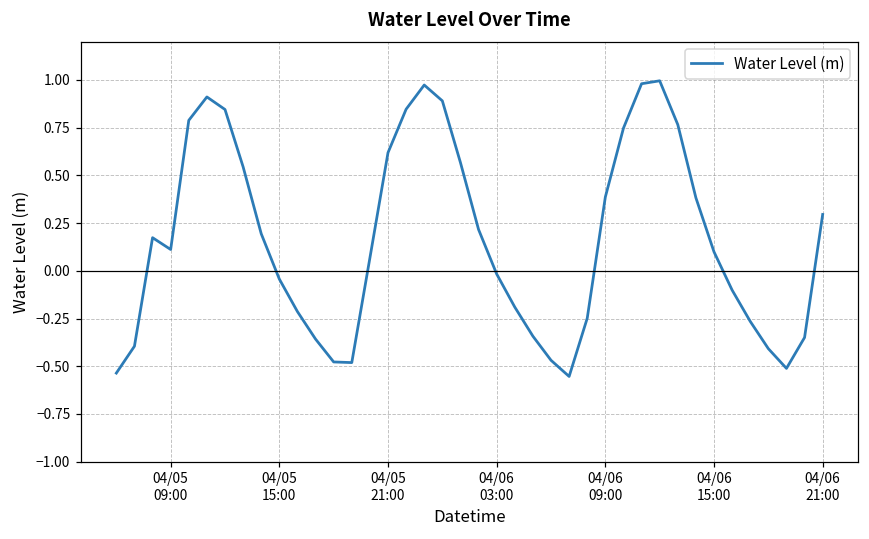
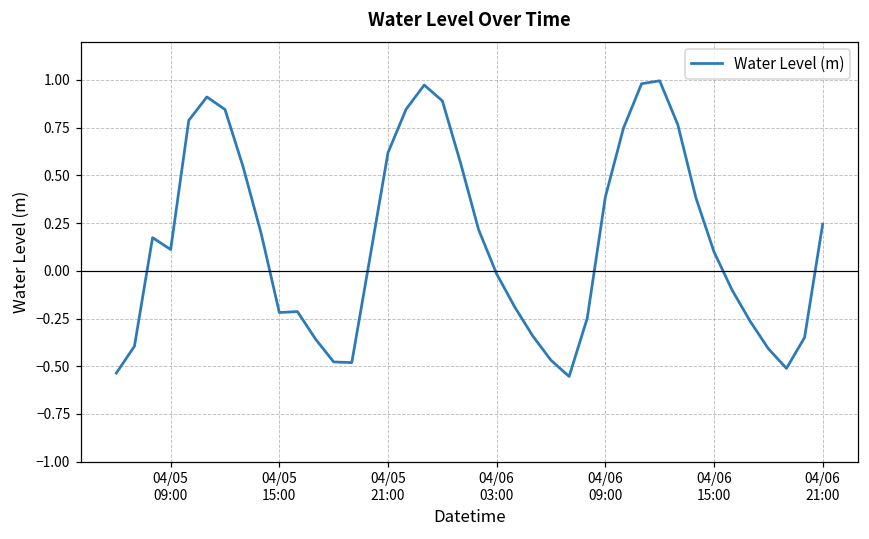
  {
    "04/05 09:00": 0.11,
-   "04/05 15:00": -0.04,
+   "04/05 15:00": -0.22,
    "04/05 21:00": 0.62,
    "04/06 03:00": -0.02,
    "04/06 09:00": 0.39,
    "04/06 15:00": 0.10,
-   "04/06 21:00": 0.30
+   "04/06 21:00": 0.24
  }
